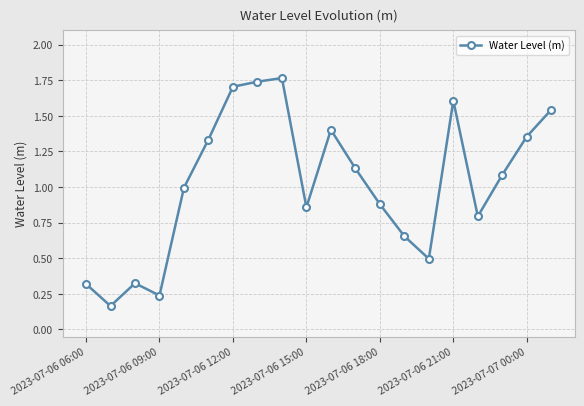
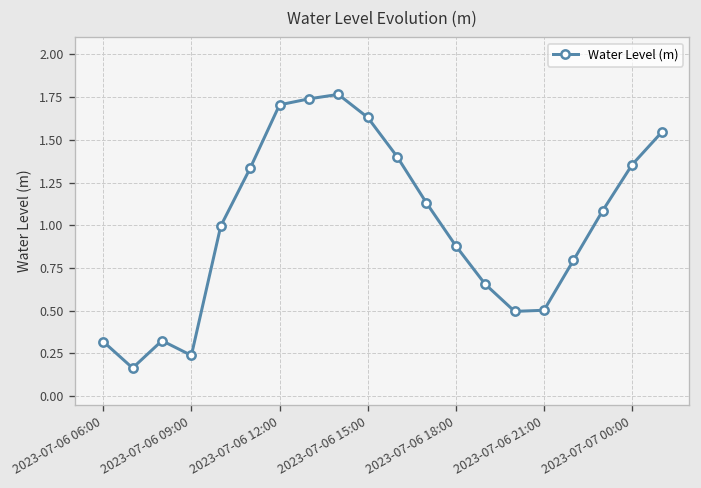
  {
    "2023-07-06 06:00": 0.32,
    "2023-07-06 09:00": 0.24,
    "2023-07-06 12:00": 1.70,
-   "2023-07-06 15:00": 0.86,
+   "2023-07-06 15:00": 1.63,
    "2023-07-06 18:00": 0.88,
-   "2023-07-06 21:00": 1.61,
+   "2023-07-06 21:00": 0.50,
    "2023-07-07 00:00": 1.35
  }
